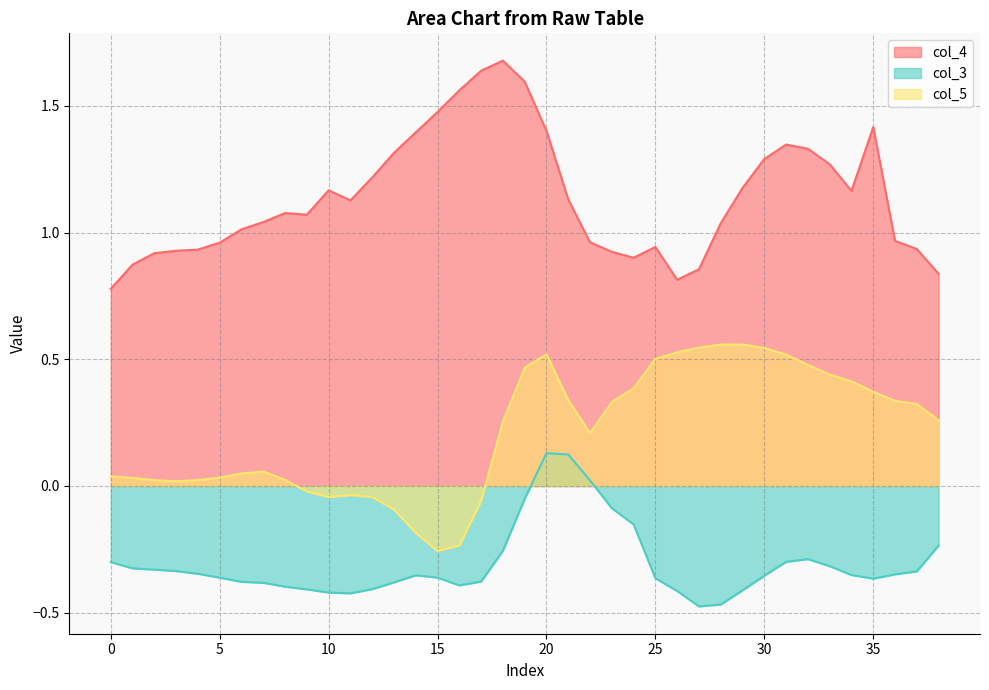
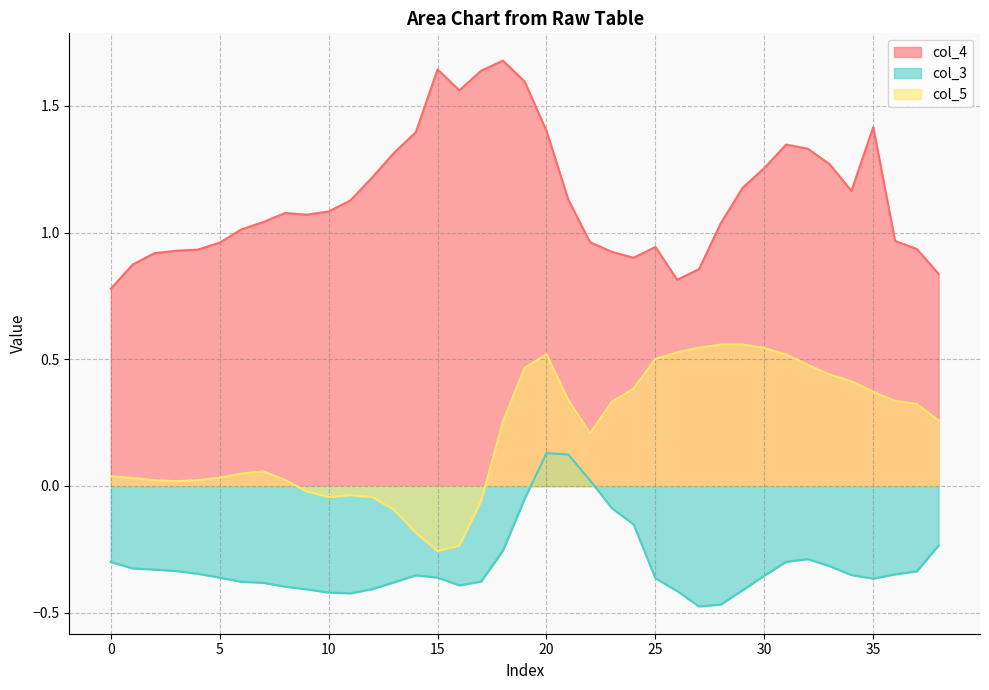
  {
    "col_4": {
      "0": 0.78,
      "5": 0.96,
-     "10": 1.17,
-     "15": 1.48,
+     "10": 1.08,
+     "15": 1.64,
      "20": 1.40,
      "25": 0.94,
-     "30": 1.29,
+     "30": 1.25,
      "35": 1.42
    }
  }
